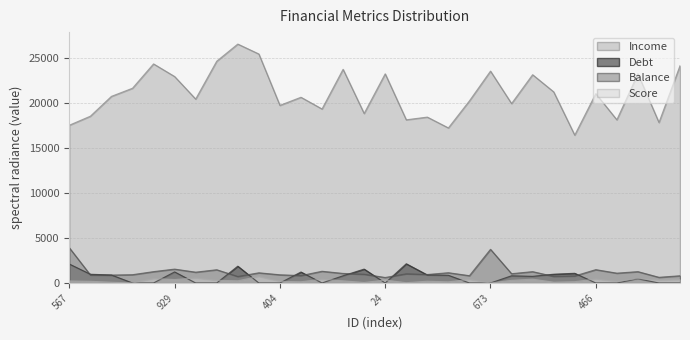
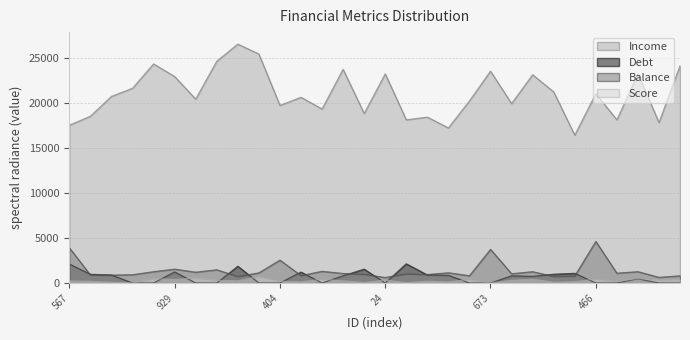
  {
    "Debt": {
      "567": 2000,
      "929": 1000,
      "466": 0
    },
    "Balance": {
      "567": 4000,
      "929": 2000,
-     "404": 1000,
+     "404": 3000,
      "673": 4000,
-     "466": 1000
+     "466": 5000
    }
  }
